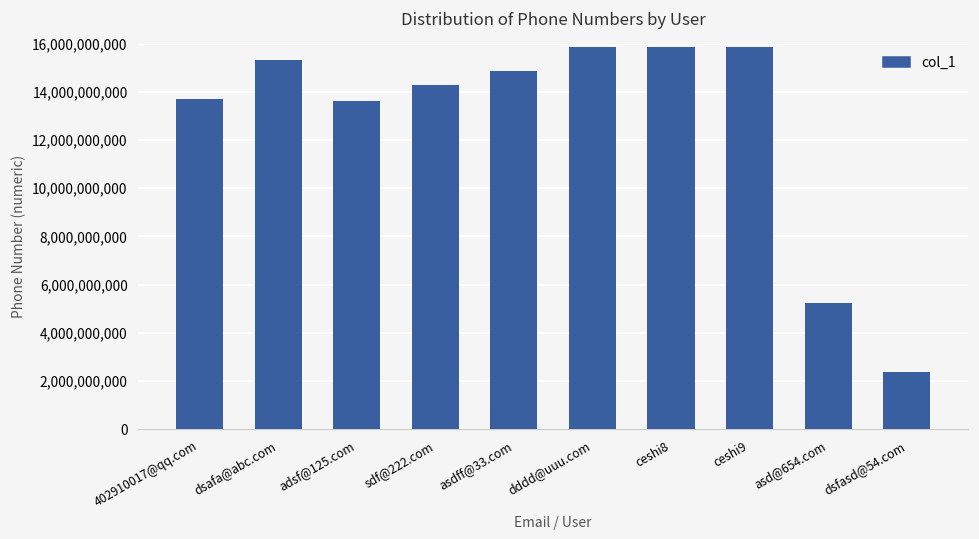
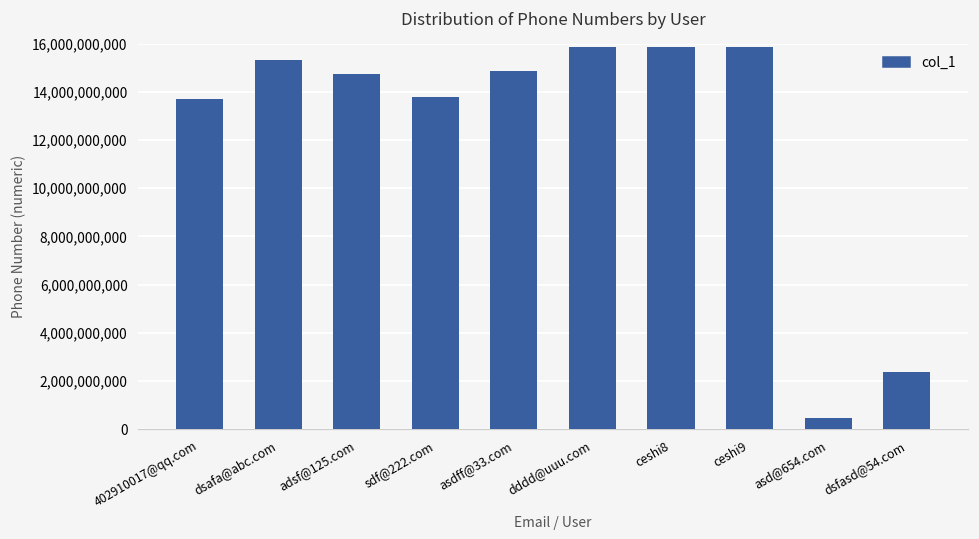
  {
    "402910017@qq.com": "13,700,000,000",
    "dsafa@abc.com": "15,300,000,000",
-   "adsf@125.com": "13,600,000,000",
-   "sdf@222.com": "14,300,000,000",
+   "adsf@125.com": "14,800,000,000",
+   "sdf@222.com": "13,800,000,000",
    "asdff@33.com": "14,900,000,000",
    "dddd@uuu.com": "15,900,000,000",
    "ceshi8": "15,900,000,000",
    "ceshi9": "15,900,000,000",
-   "asd@654.com": "5,200,000,000",
+   "asd@654.com": "500,000,000",
    "dsfasd@54.com": "2,400,000,000"
  }
